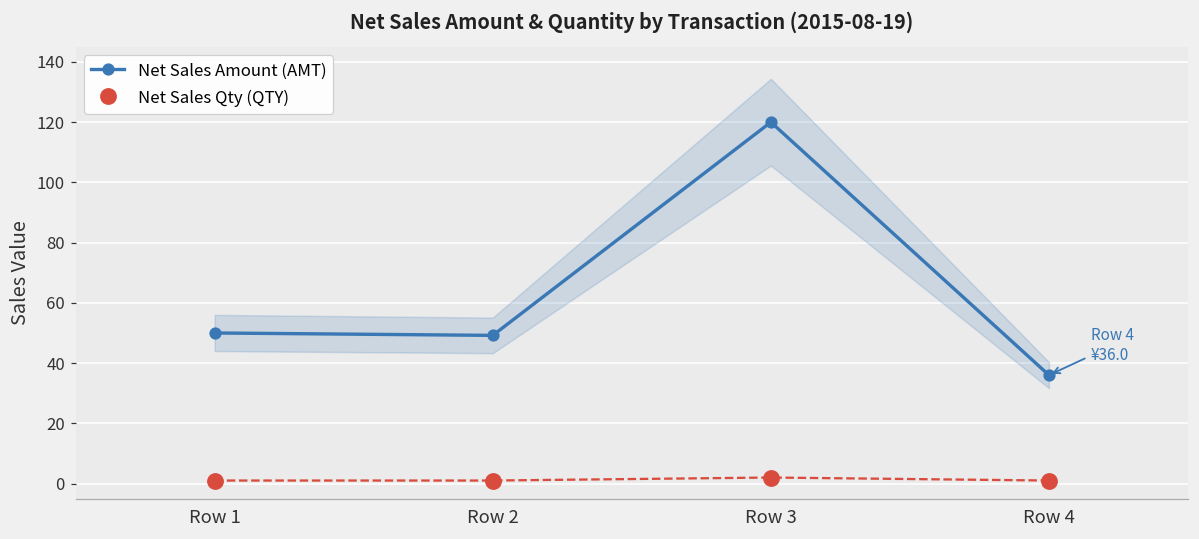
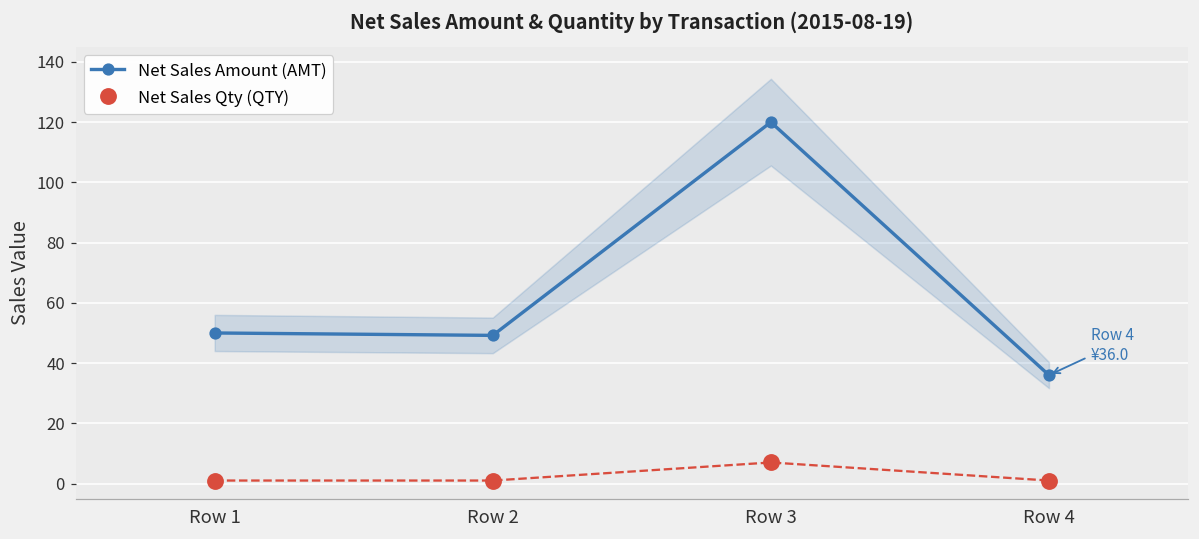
  {
    "Net Sales Qty (QTY)": {
      "Row 1": 1,
      "Row 2": 1,
-     "Row 3": 2,
+     "Row 3": 7,
      "Row 4": 1
    }
  }
